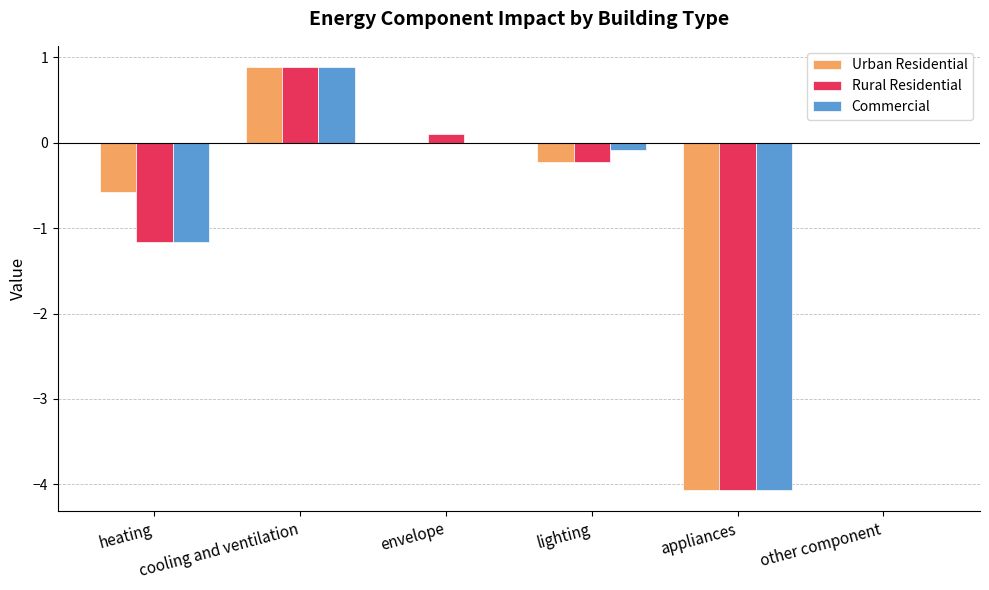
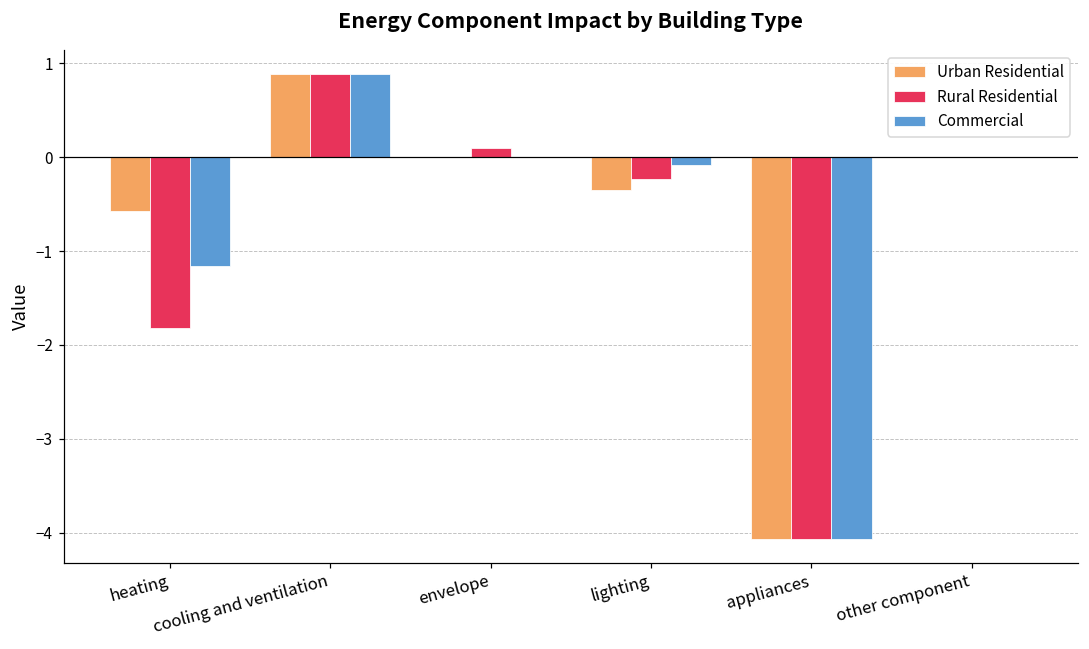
  {
    "Urban Residential": {
      "heating": -0.6,
      "cooling and ventilation": 0.9,
      "envelope": 0.0,
-     "lighting": -0.2,
+     "lighting": -0.4,
      "appliances": -4.1,
      "other component": 0.0
    },
    "Rural Residential": {
-     "heating": -1.2,
+     "heating": -1.8,
      "cooling and ventilation": 0.9,
      "envelope": 0.1,
      "lighting": -0.2,
      "appliances": -4.1,
      "other component": 0.0
    },
    "Commercial": {
      "heating": -1.2,
      "cooling and ventilation": 0.9,
      "envelope": 0.0,
      "lighting": -0.1,
      "appliances": -4.1,
      "other component": 0.0
    }
  }
